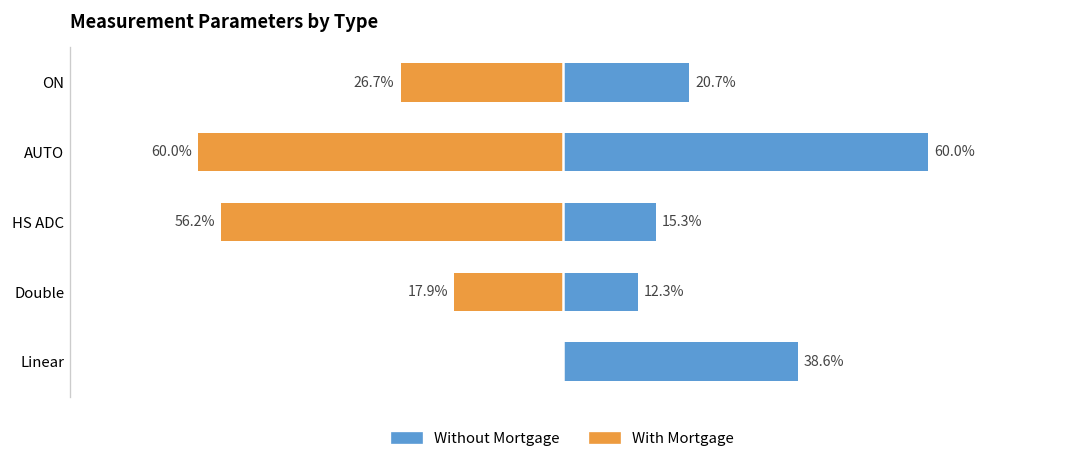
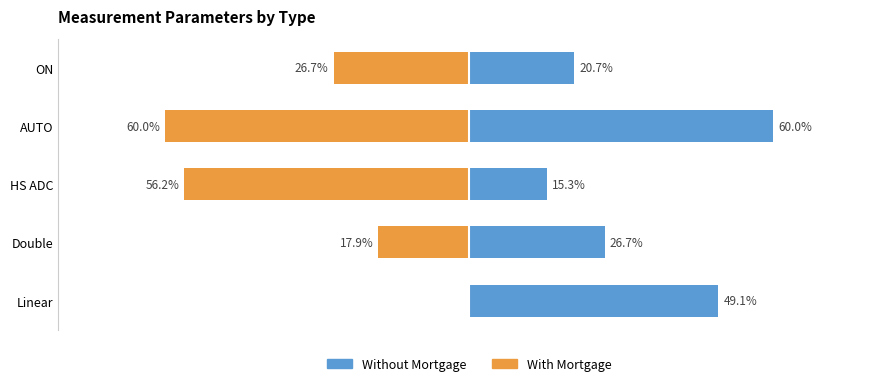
  {
    "Without Mortgage": {
      "ON": "20.7%",
      "AUTO": "60.0%",
      "HS ADC": "15.3%",
-     "Double": "12.3%",
-     "Linear": "38.6%"
+     "Double": "26.7%",
+     "Linear": "49.1%"
    }
  }
